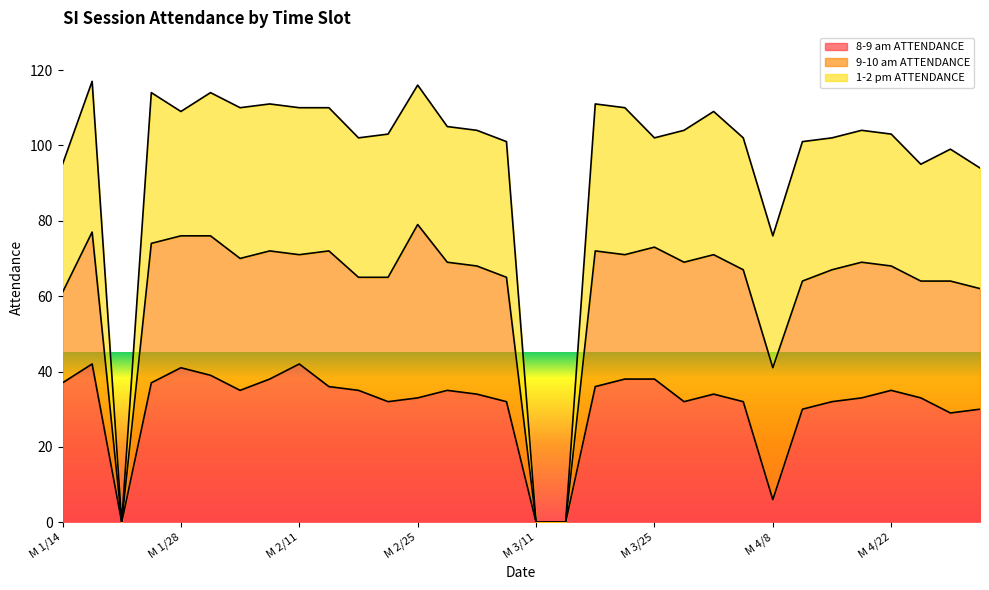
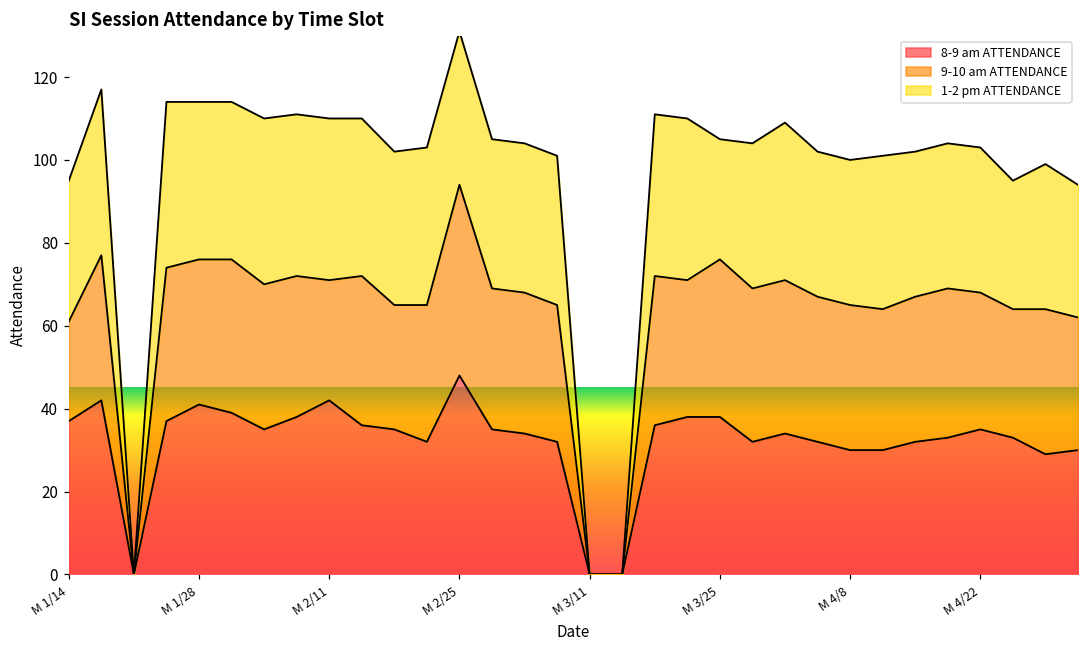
  {
    "8-9 am ATTENDANCE": {
      "M 1/14": 37,
      "M 1/28": 41,
      "M 2/11": 42,
-     "M 2/25": 33,
+     "M 2/25": 48,
      "M 3/25": 38,
-     "M 4/8": 6,
+     "M 4/8": 30,
      "M 4/22": 35
    },
    "9-10 am ATTENDANCE": {
      "M 1/14": 24,
      "M 1/28": 35,
      "M 2/11": 29,
      "M 2/25": 46,
-     "M 3/25": 35,
+     "M 3/25": 38,
      "M 4/8": 35,
      "M 4/22": 33
    },
    "1-2 pm ATTENDANCE": {
      "M 1/14": 34,
-     "M 1/28": 33,
+     "M 1/28": 38,
      "M 2/11": 39,
      "M 3/25": 29,
      "M 4/8": 35,
      "M 4/22": 35
    }
  }
